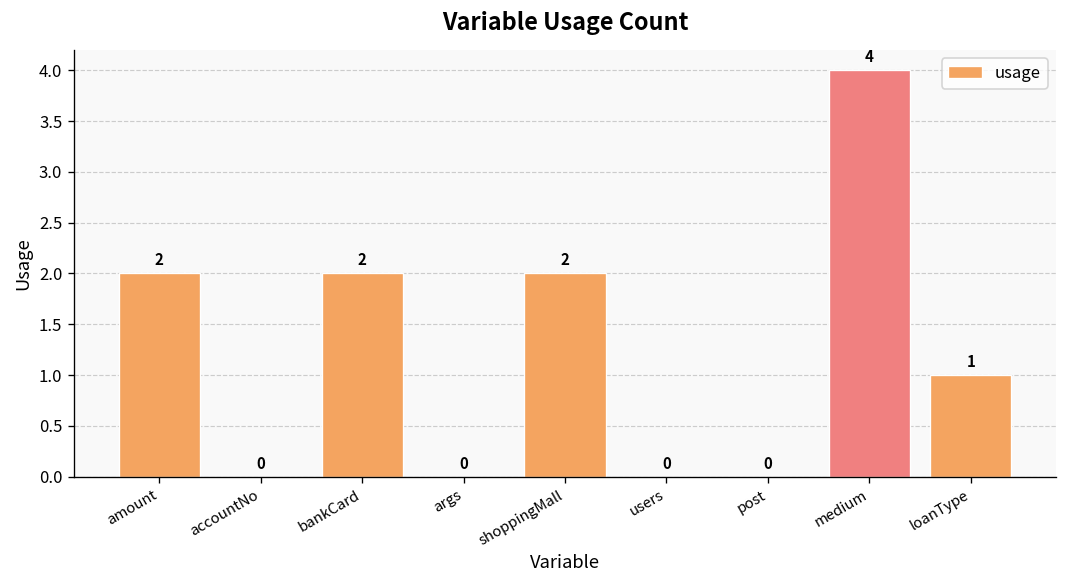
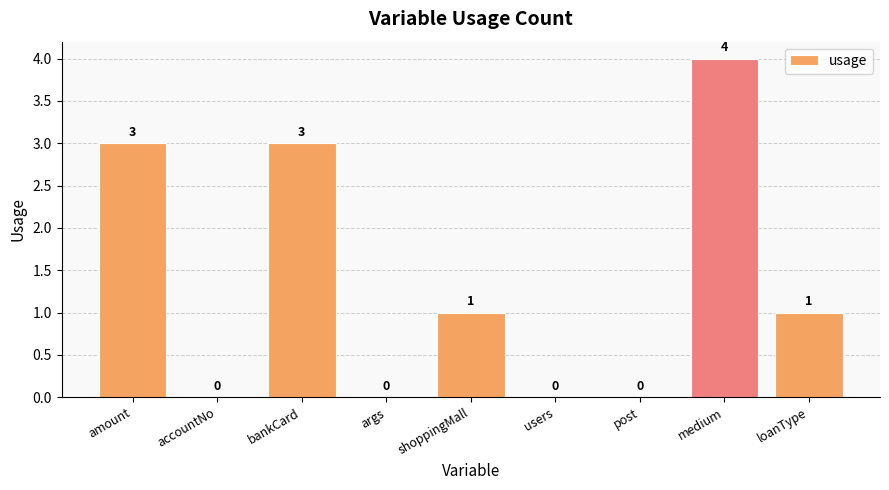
  {
-   "amount": 2,
+   "amount": 3,
    "accountNo": 0,
-   "bankCard": 2,
+   "bankCard": 3,
    "args": 0,
-   "shoppingMall": 2,
+   "shoppingMall": 1,
    "users": 0,
    "post": 0,
    "medium": 4,
    "loanType": 1
  }
